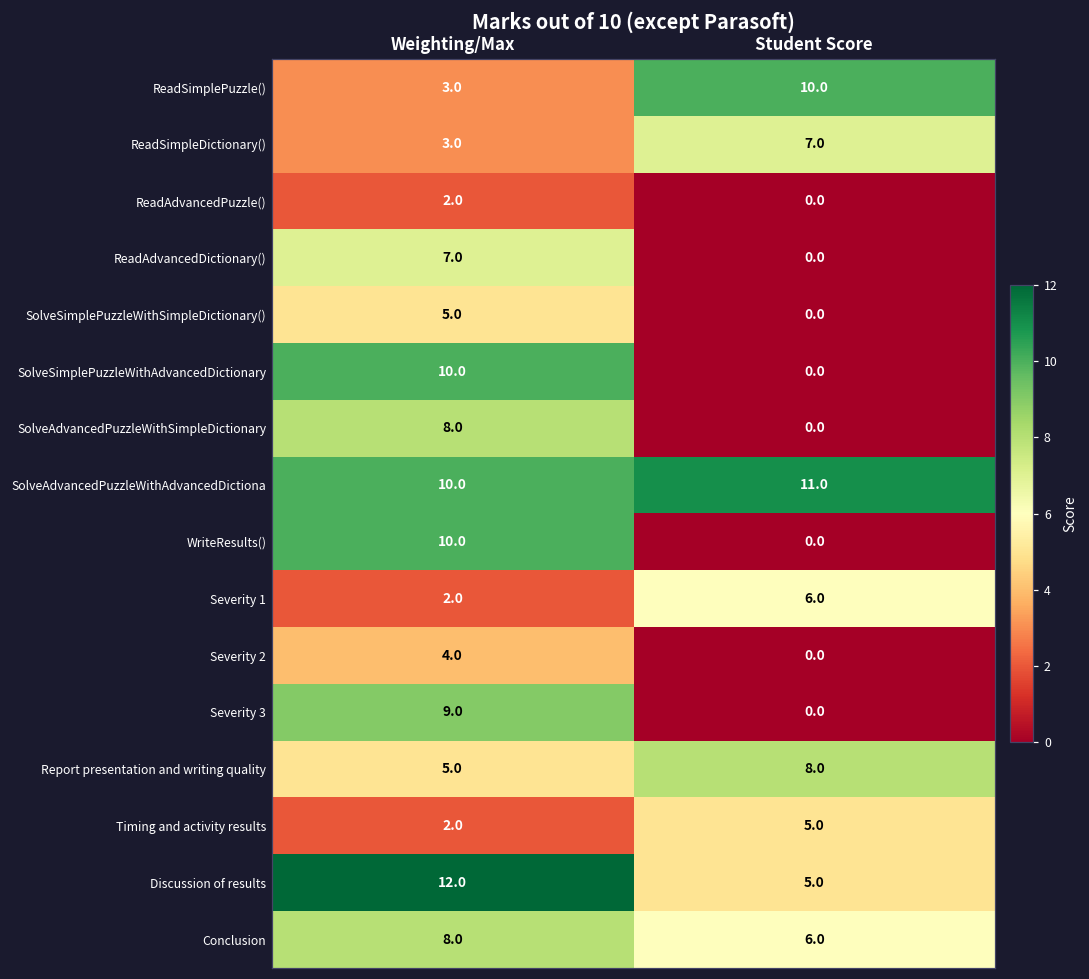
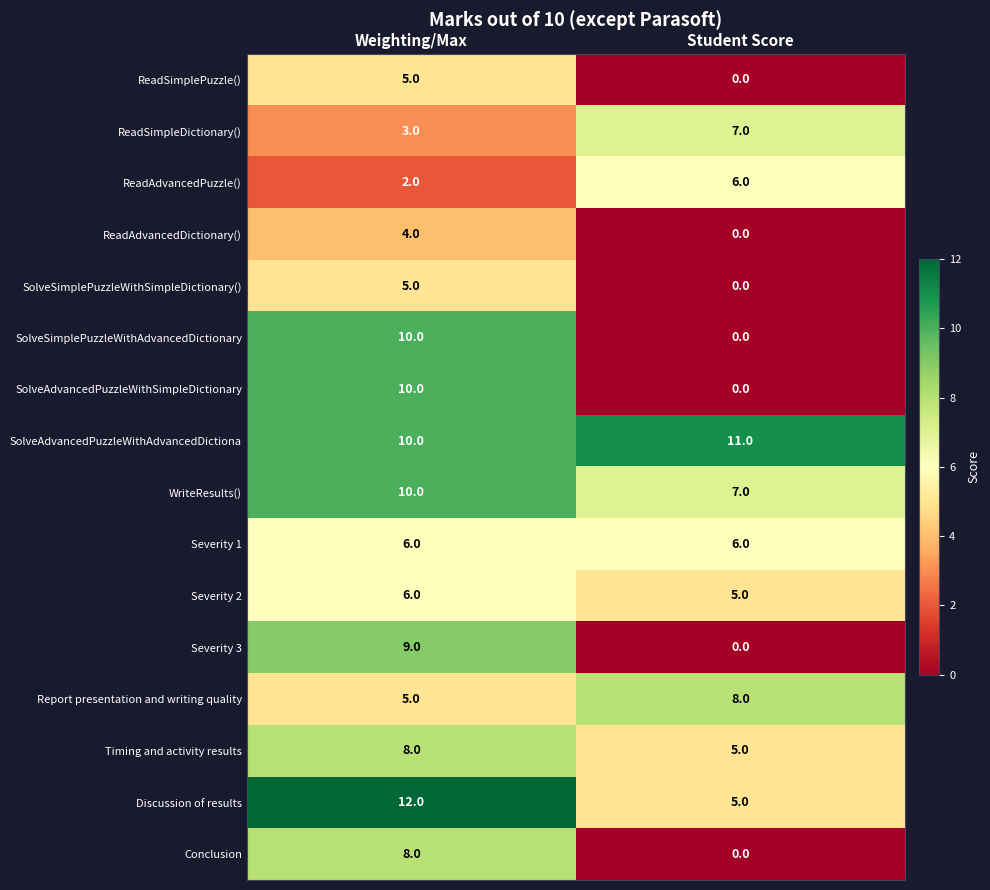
  {
    "ReadSimplePuzzle()": {
-     "Weighting/Max": 3.0,
-     "Student Score": 10.0
+     "Weighting/Max": 5.0,
+     "Student Score": 0.0
    },
    "ReadSimpleDictionary()": {
      "Weighting/Max": 3.0,
      "Student Score": 7.0
    },
    "ReadAdvancedPuzzle()": {
      "Weighting/Max": 2.0,
-     "Student Score": 0.0
+     "Student Score": 6.0
    },
    "ReadAdvancedDictionary()": {
-     "Weighting/Max": 7.0,
+     "Weighting/Max": 4.0,
      "Student Score": 0.0
    },
    "SolveSimplePuzzleWithSimpleDictionary()": {
      "Weighting/Max": 5.0,
      "Student Score": 0.0
    },
    "SolveSimplePuzzleWithAdvancedDictionary": {
      "Weighting/Max": 10.0,
      "Student Score": 0.0
    },
    "SolveAdvancedPuzzleWithSimpleDictionary": {
-     "Weighting/Max": 8.0,
+     "Weighting/Max": 10.0,
      "Student Score": 0.0
    },
    "SolveAdvancedPuzzleWithAdvancedDictiona": {
      "Weighting/Max": 10.0,
      "Student Score": 11.0
    },
    "WriteResults()": {
      "Weighting/Max": 10.0,
-     "Student Score": 0.0
+     "Student Score": 7.0
    },
    "Severity 1": {
-     "Weighting/Max": 2.0,
+     "Weighting/Max": 6.0,
      "Student Score": 6.0
    },
    "Severity 2": {
-     "Weighting/Max": 4.0,
-     "Student Score": 0.0
+     "Weighting/Max": 6.0,
+     "Student Score": 5.0
    },
    "Severity 3": {
      "Weighting/Max": 9.0,
      "Student Score": 0.0
    },
    "Report presentation and writing quality": {
      "Weighting/Max": 5.0,
      "Student Score": 8.0
    },
    "Timing and activity results": {
-     "Weighting/Max": 2.0,
+     "Weighting/Max": 8.0,
      "Student Score": 5.0
    },
    "Discussion of results": {
      "Weighting/Max": 12.0,
      "Student Score": 5.0
    },
    "Conclusion": {
      "Weighting/Max": 8.0,
-     "Student Score": 6.0
+     "Student Score": 0.0
    }
  }
